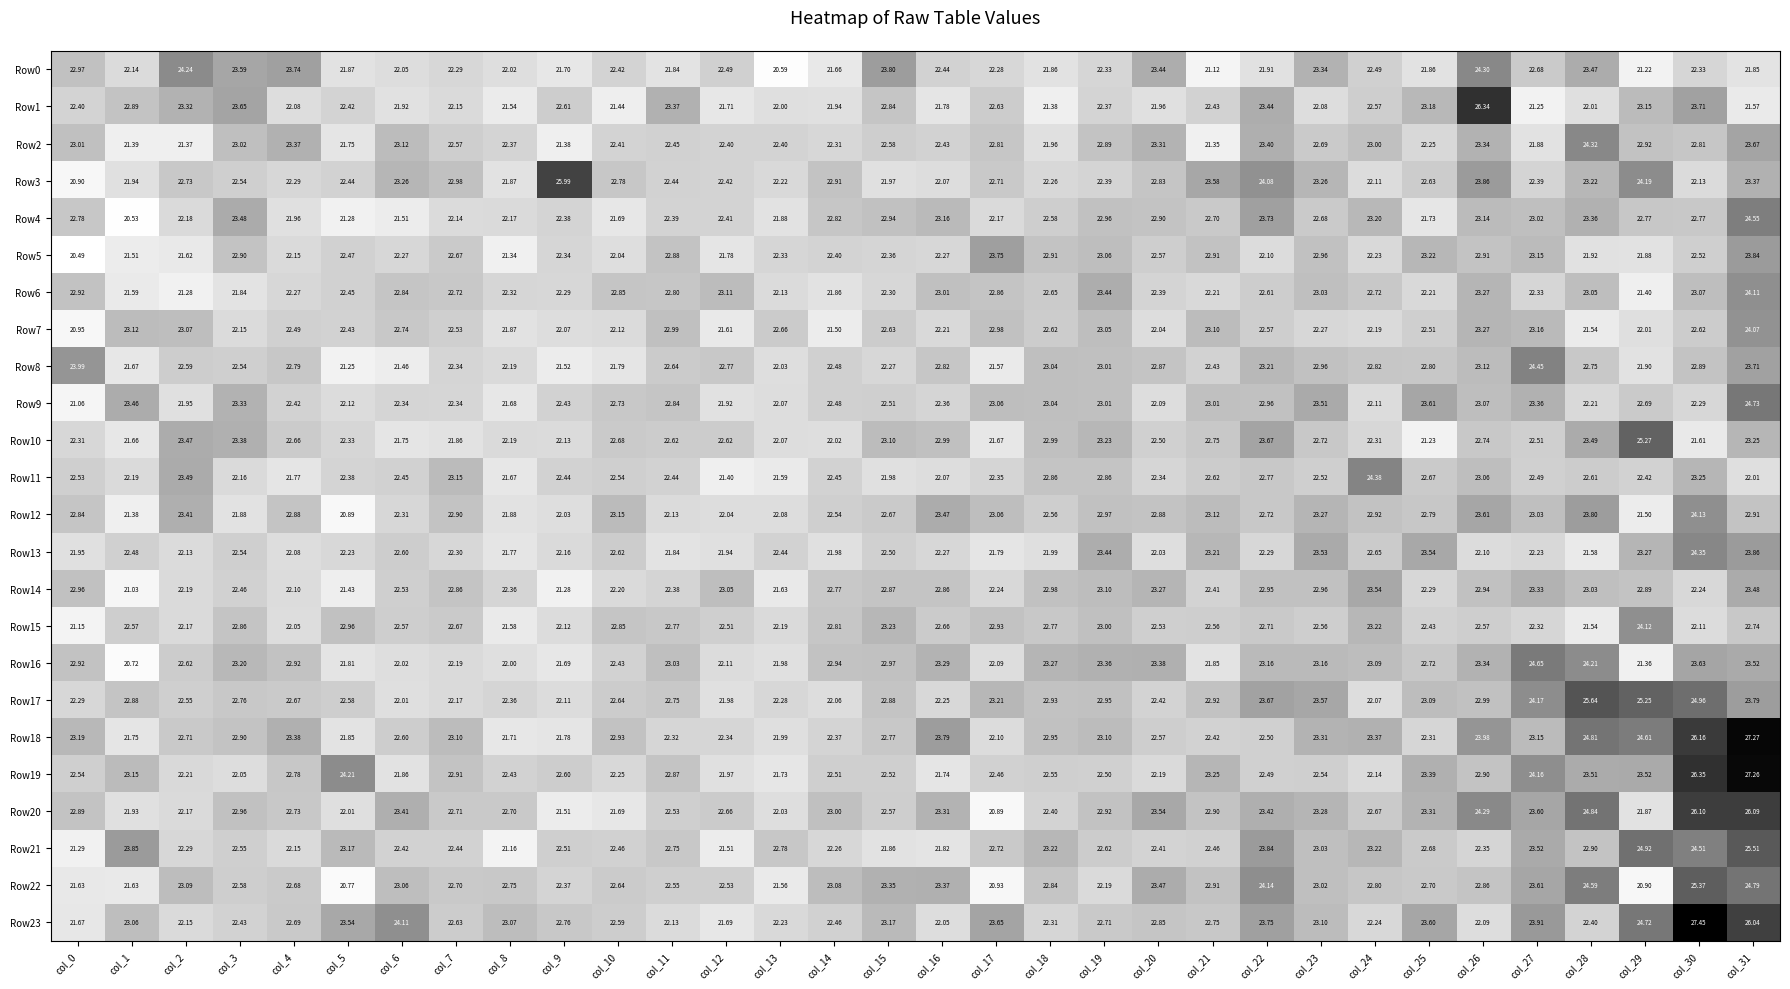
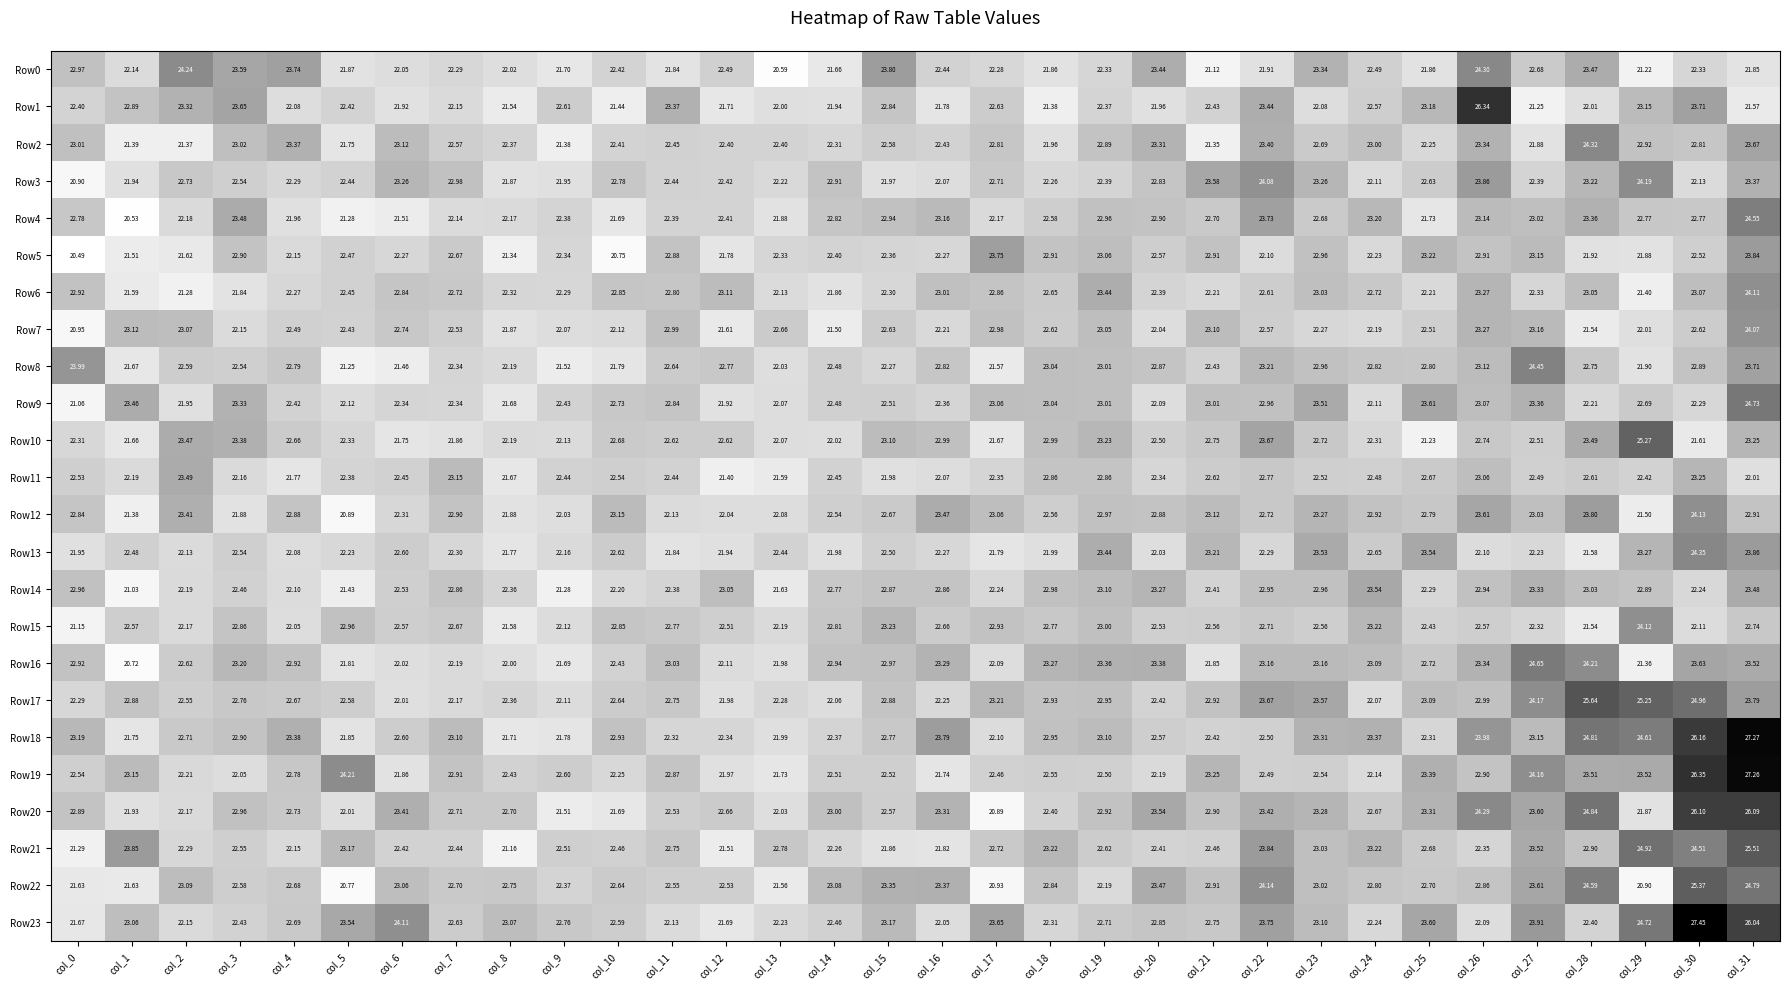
  {
    "Row3": {
      "col_0": 20.90,
      "col_1": 21.94,
      "col_2": 22.73,
      "col_3": 22.54,
      "col_4": 22.29,
      "col_5": 22.44,
      "col_6": 23.26,
      "col_7": 22.98,
      "col_8": 21.87,
-     "col_9": 25.99,
+     "col_9": 21.95,
      "col_10": 22.78,
      "col_11": 22.44,
      "col_12": 22.42,
      "col_13": 22.22,
      "col_14": 22.91,
      "col_15": 21.97,
      "col_16": 22.07,
      "col_17": 22.71,
      "col_18": 22.26,
      "col_19": 22.39,
      "col_20": 22.83,
      "col_21": 23.58,
      "col_22": 24.08,
      "col_23": 23.26,
      "col_24": 22.11,
      "col_25": 22.63,
      "col_26": 23.86,
      "col_27": 22.39,
      "col_28": 23.22,
      "col_29": 24.19,
      "col_30": 22.13,
      "col_31": 23.37
    },
    "Row5": {
      "col_0": 20.49,
      "col_1": 21.51,
      "col_2": 21.62,
      "col_3": 22.90,
      "col_4": 22.15,
      "col_5": 22.47,
      "col_6": 22.27,
      "col_7": 22.67,
      "col_8": 21.34,
      "col_9": 22.34,
-     "col_10": 22.04,
+     "col_10": 20.75,
      "col_11": 22.88,
      "col_12": 21.78,
      "col_13": 22.33,
      "col_14": 22.40,
      "col_15": 22.36,
      "col_16": 22.27,
      "col_17": 23.75,
      "col_18": 22.91,
      "col_19": 23.06,
      "col_20": 22.57,
      "col_21": 22.91,
      "col_22": 22.10,
      "col_23": 22.96,
      "col_24": 22.23,
      "col_25": 23.22,
      "col_26": 22.91,
      "col_27": 23.15,
      "col_28": 21.92,
      "col_29": 21.88,
      "col_30": 22.52,
      "col_31": 23.84
    },
    "Row11": {
      "col_0": 22.53,
      "col_1": 22.19,
      "col_2": 23.49,
      "col_3": 22.16,
      "col_4": 21.77,
      "col_5": 22.38,
      "col_6": 22.45,
      "col_7": 23.15,
      "col_8": 21.67,
      "col_9": 22.44,
      "col_10": 22.54,
      "col_11": 22.44,
      "col_12": 21.40,
      "col_13": 21.59,
      "col_14": 22.45,
      "col_15": 21.98,
      "col_16": 22.07,
      "col_17": 22.35,
      "col_18": 22.86,
      "col_19": 22.86,
      "col_20": 22.34,
      "col_21": 22.62,
      "col_22": 22.77,
      "col_23": 22.52,
-     "col_24": 24.38,
+     "col_24": 22.48,
      "col_25": 22.67,
      "col_26": 23.06,
      "col_27": 22.49,
      "col_28": 22.61,
      "col_29": 22.42,
      "col_30": 23.25,
      "col_31": 22.01
    }
  }
